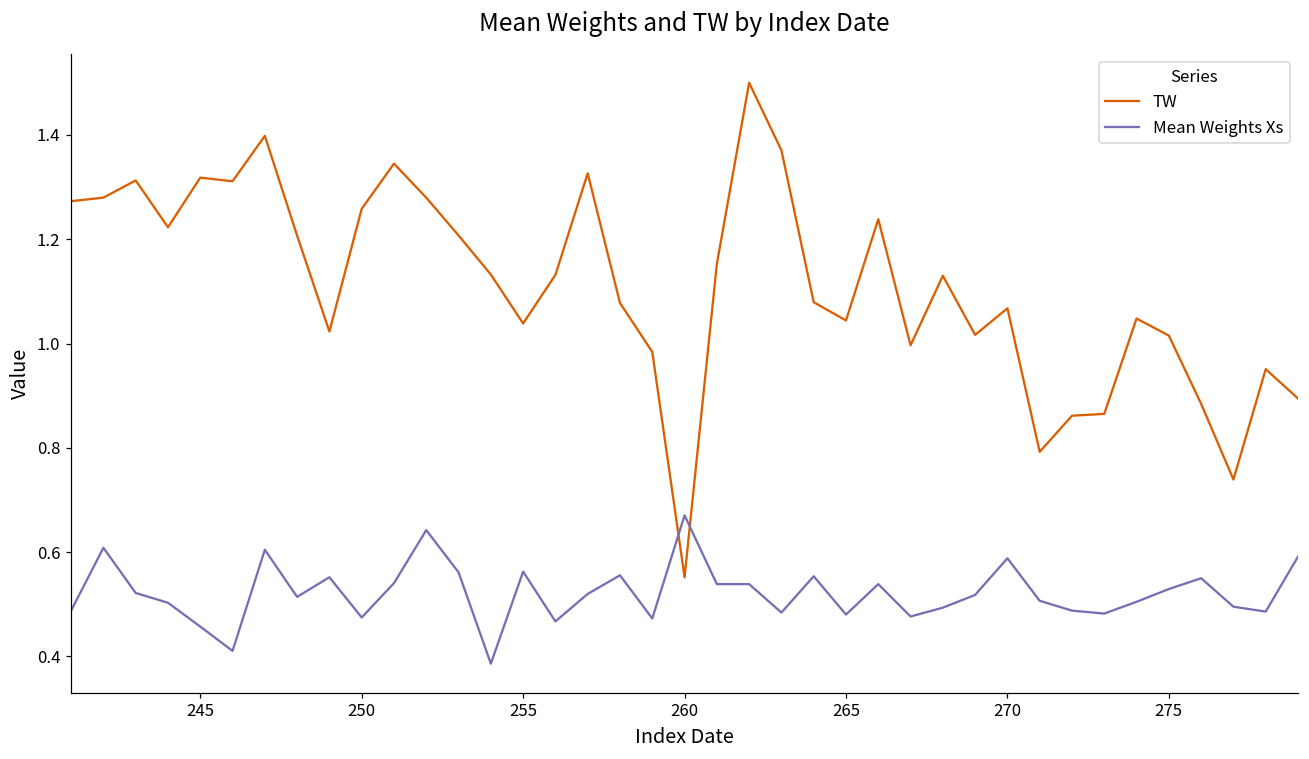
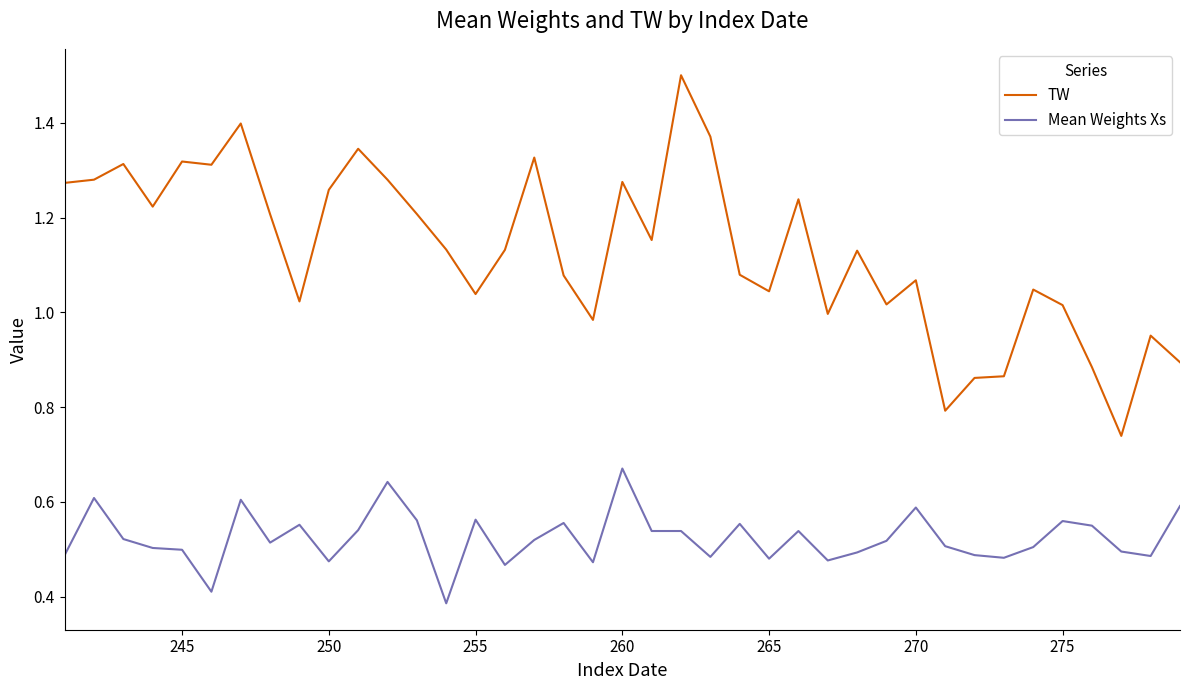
  {
    "TW": {
      "245": 1.32,
      "250": 1.26,
      "255": 1.04,
-     "260": 0.55,
+     "260": 1.28,
      "265": 1.04,
      "270": 1.07,
      "275": 1.02
    },
    "Mean Weights Xs": {
-     "245": 0.46,
+     "245": 0.50,
      "250": 0.47,
      "255": 0.56,
      "260": 0.67,
      "265": 0.48,
      "270": 0.59,
-     "275": 0.53
+     "275": 0.56
    }
  }
